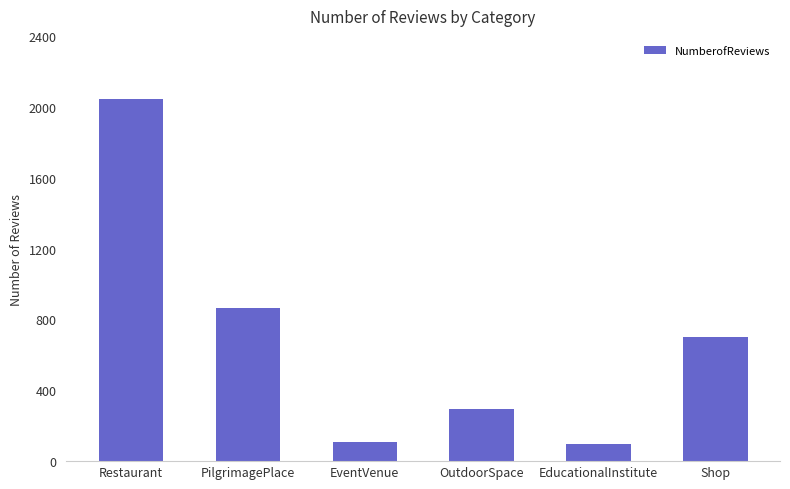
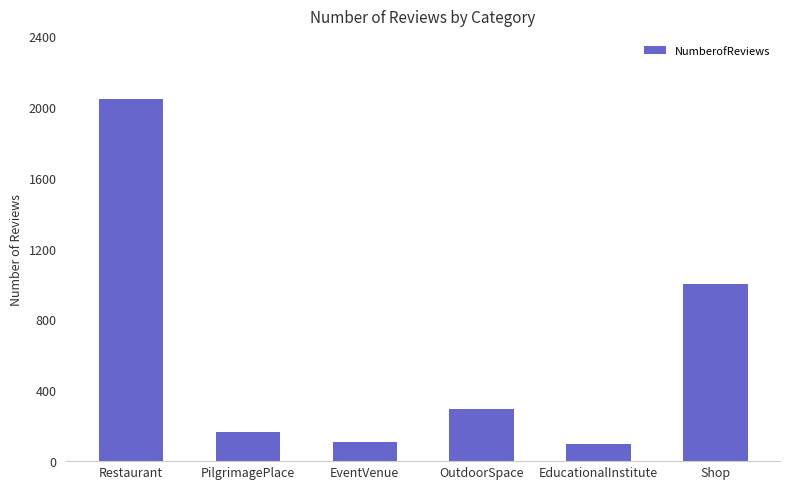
  {
    "Restaurant": 2040,
-   "PilgrimagePlace": 870,
+   "PilgrimagePlace": 170,
    "EventVenue": 110,
    "OutdoorSpace": 300,
    "EducationalInstitute": 100,
-   "Shop": 700
+   "Shop": 1000
  }
